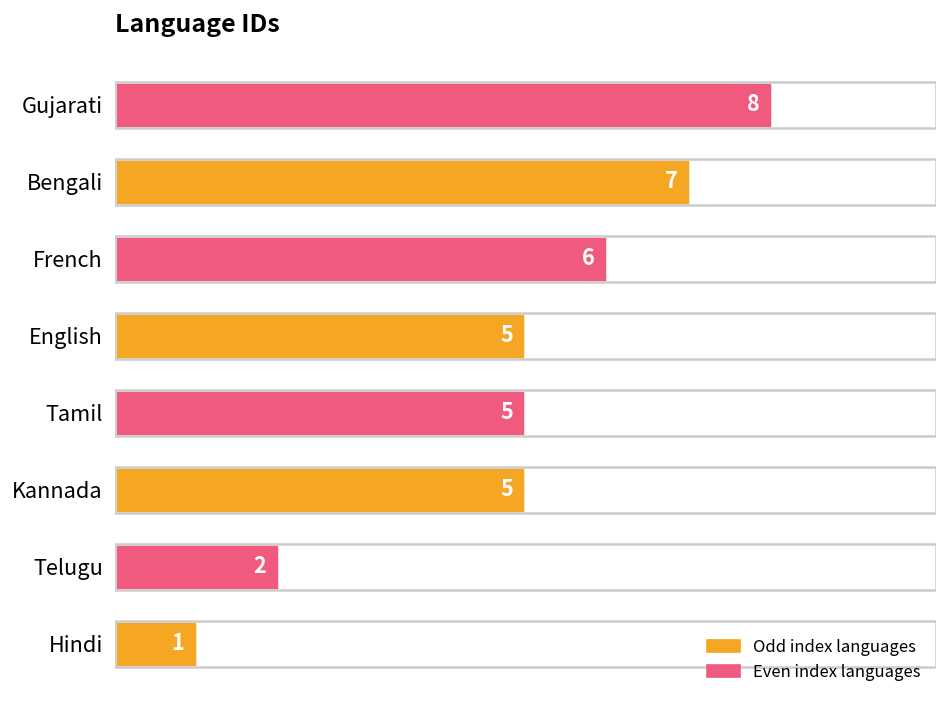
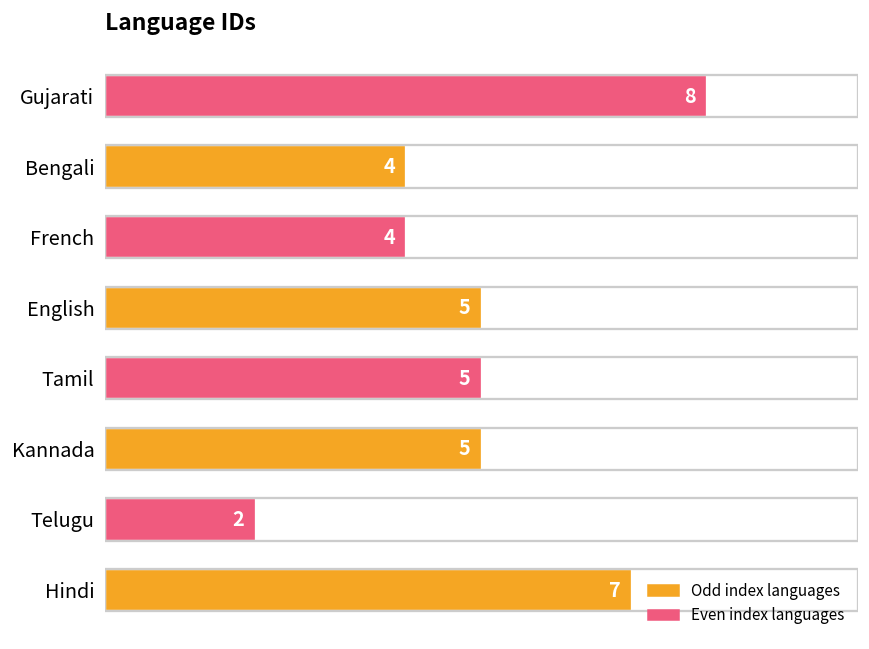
  {
    "Gujarati": 8,
-   "Bengali": 7,
-   "French": 6,
+   "Bengali": 4,
+   "French": 4,
    "English": 5,
    "Tamil": 5,
    "Kannada": 5,
    "Telugu": 2,
-   "Hindi": 1
+   "Hindi": 7
  }
